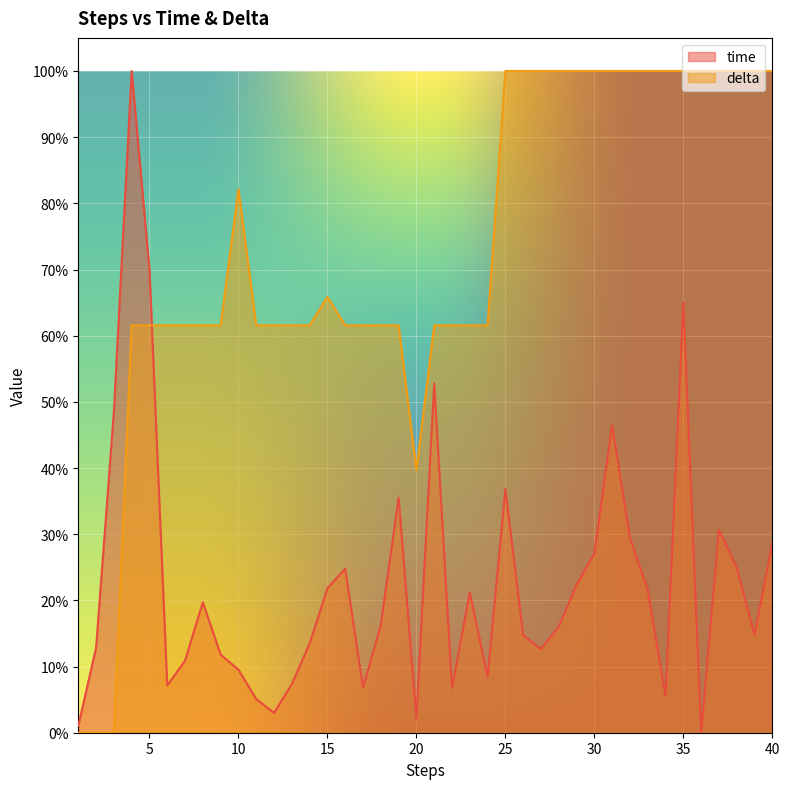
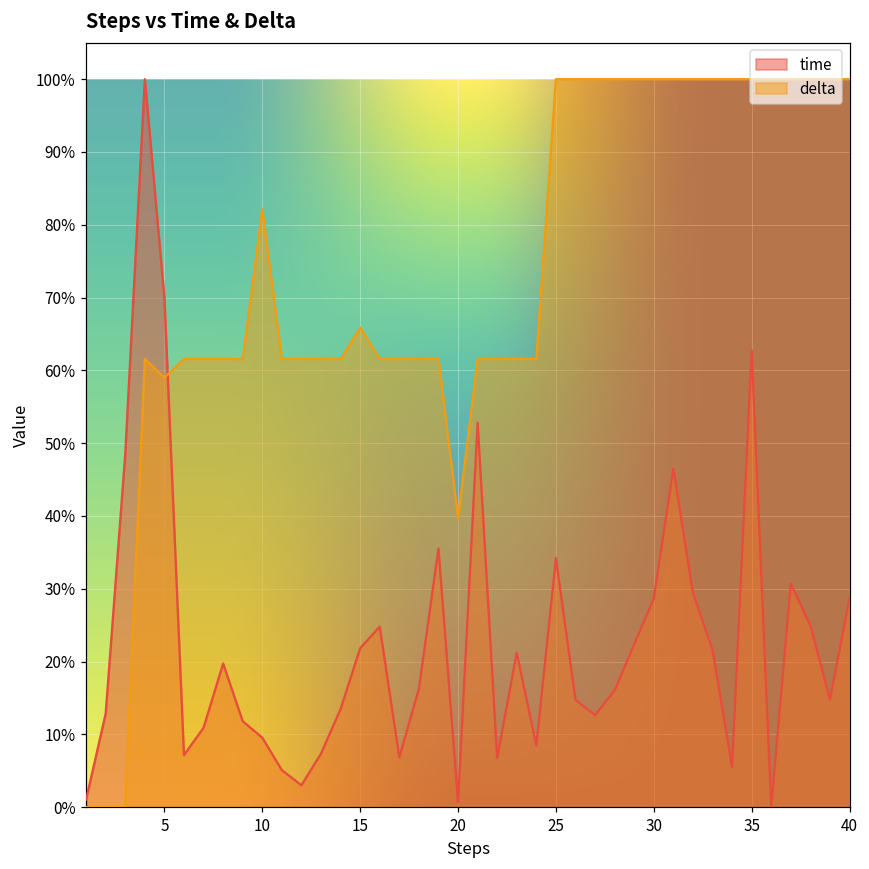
  {
    "time": {
      "5": "70%",
      "10": "10%",
      "15": "22%",
-     "20": "2%",
-     "25": "37%",
-     "30": "27%",
-     "35": "65%",
+     "20": "1%",
+     "25": "34%",
+     "30": "29%",
+     "35": "63%",
      "40": "29%"
    },
    "delta": {
-     "5": "62%",
+     "5": "59%",
      "10": "82%",
      "15": "66%",
      "20": "40%",
      "25": "100%",
      "30": "100%",
      "40": "100%"
    }
  }
